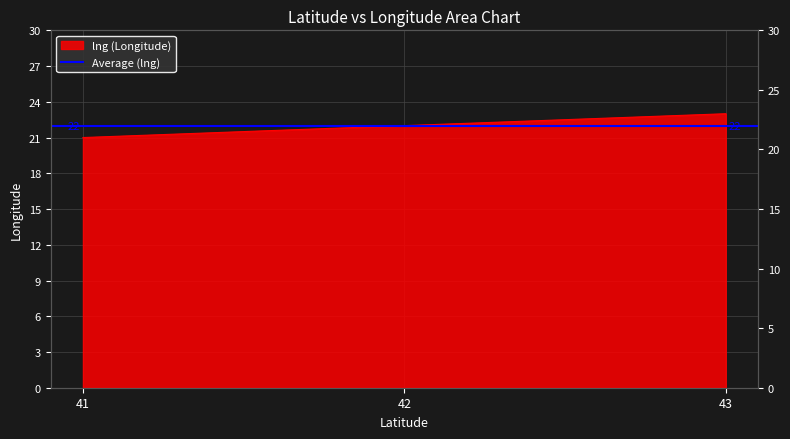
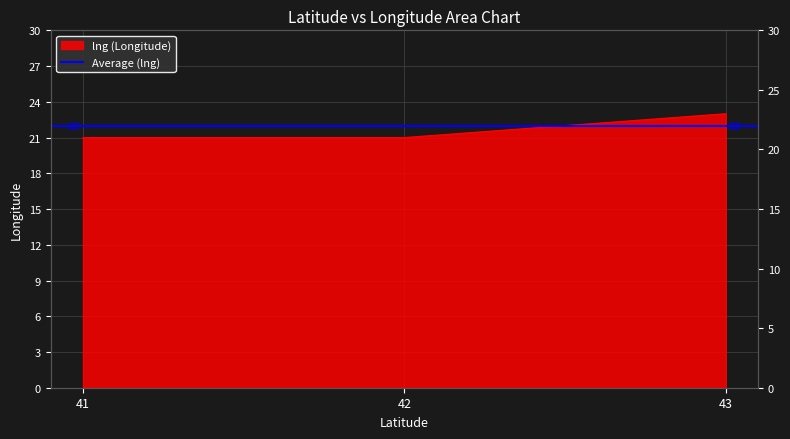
  {
-   "42": 22
+   "42": 21
  }
